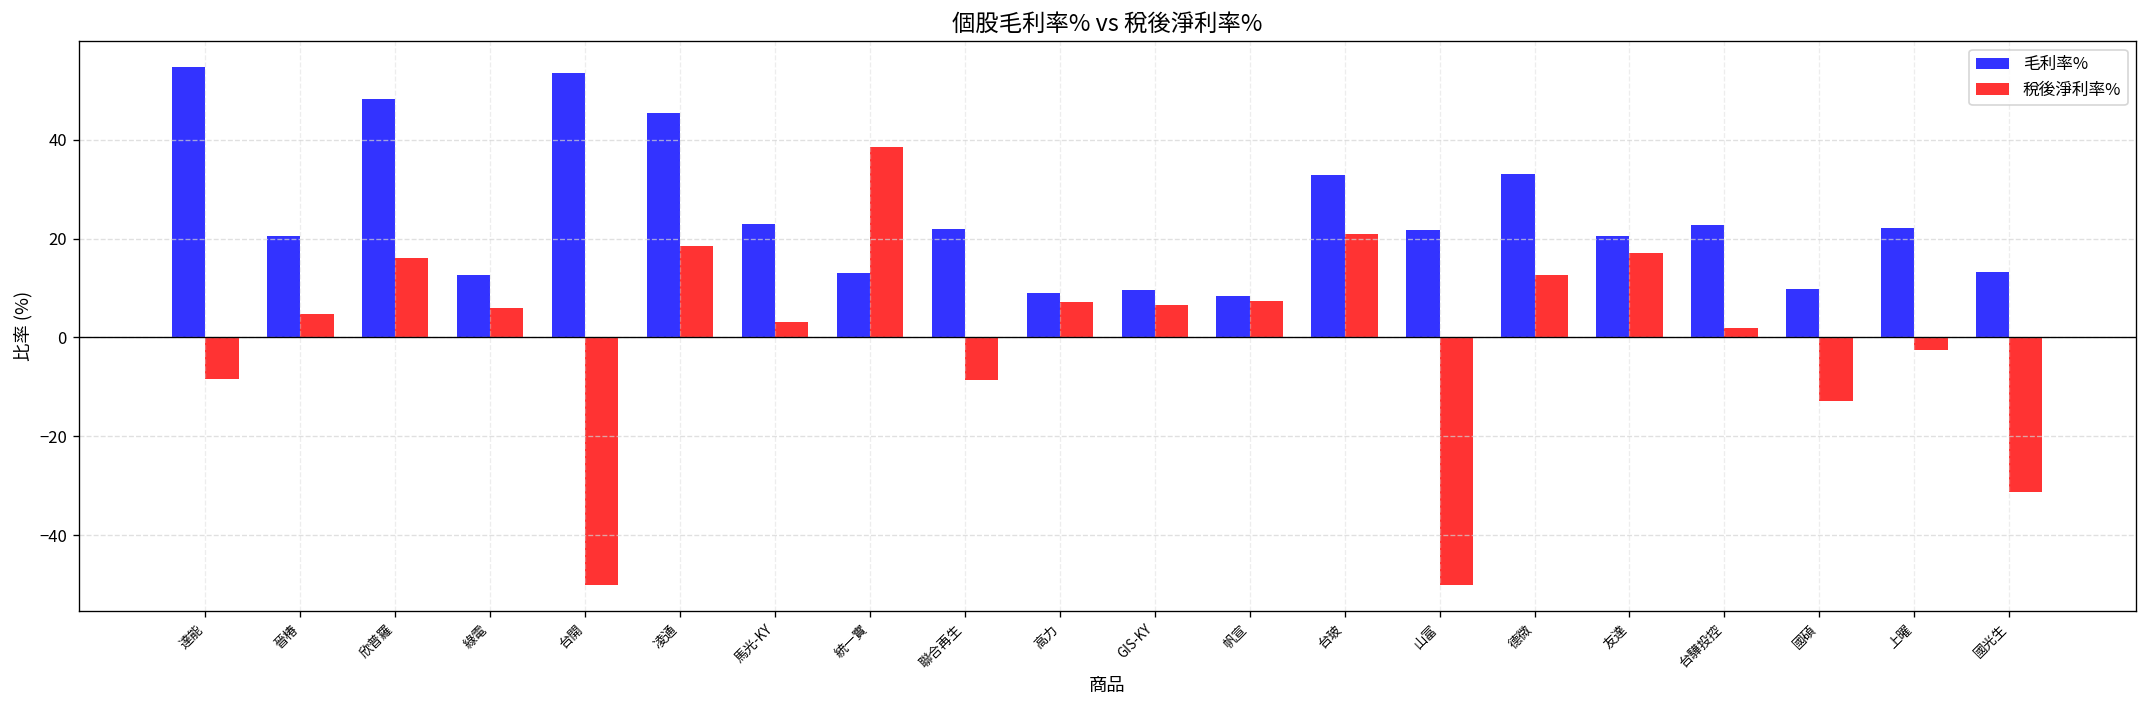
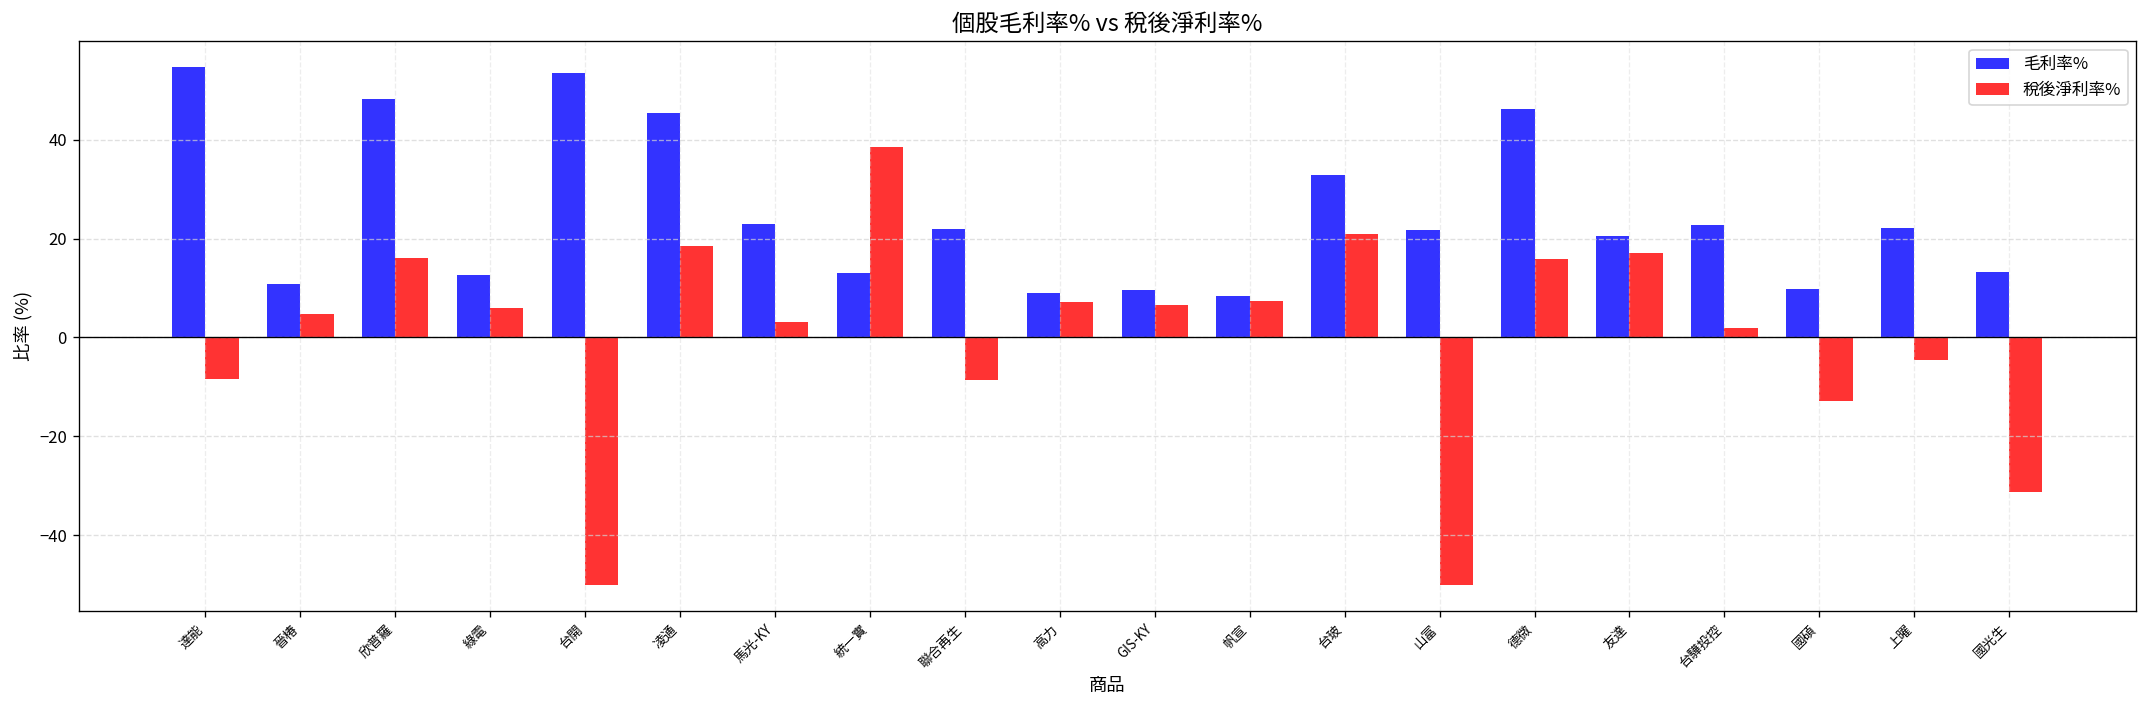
  {
    "毛利率%": {
      "達能": 55,
-     "晉椿": 21,
+     "晉椿": 11,
      "欣普羅": 48,
      "綠電": 13,
      "台開": 54,
      "凌通": 45,
      "馬光-KY": 23,
      "統一實": 13,
      "聯合再生": 22,
      "高力": 9,
      "GIS-KY": 10,
      "帆宣": 8,
      "台玻": 33,
      "山富": 22,
-     "德微": 33,
+     "德微": 46,
      "友達": 20,
      "台驊投控": 23,
      "國碩": 10,
      "上曜": 22,
      "國光生": 13
    },
    "稅後淨利率%": {
      "達能": -8,
      "晉椿": 5,
      "欣普羅": 16,
      "綠電": 6,
      "台開": -50,
      "凌通": 18,
      "馬光-KY": 3,
      "統一實": 38,
      "聯合再生": -9,
      "高力": 7,
      "GIS-KY": 7,
      "帆宣": 7,
      "台玻": 21,
      "山富": -50,
-     "德微": 13,
+     "德微": 16,
      "友達": 17,
      "台驊投控": 2,
      "國碩": -13,
-     "上曜": -3,
+     "上曜": -4,
      "國光生": -31
    }
  }
